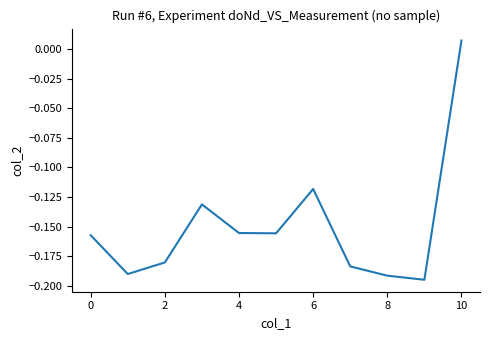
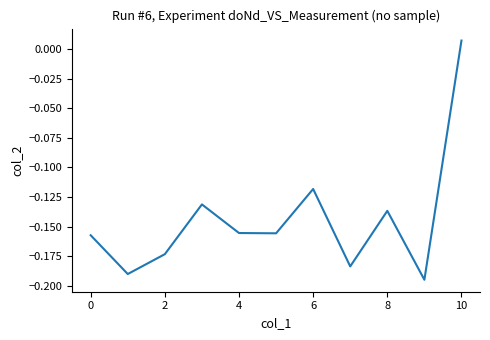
  {
    "0": -0.157,
-   "2": -0.180,
+   "2": -0.173,
    "4": -0.155,
    "6": -0.118,
-   "8": -0.192,
+   "8": -0.137,
    "10": 0.007
  }
